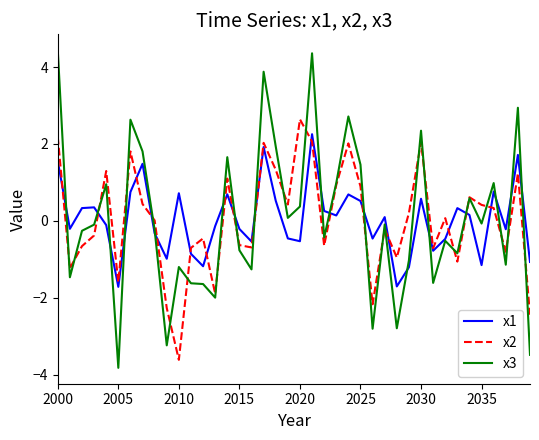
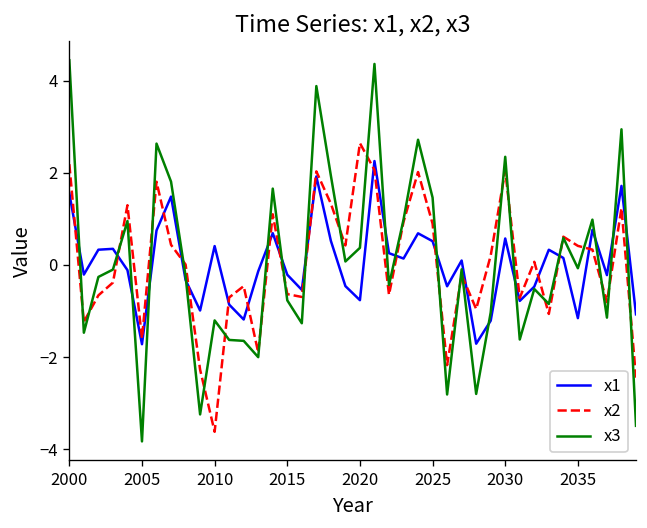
  {
    "x1": {
      "2000": 1.6,
      "2005": -1.7,
-     "2010": 0.7,
+     "2010": 0.4,
      "2015": -0.2,
-     "2020": -0.5,
+     "2020": -0.8,
      "2025": 0.5,
      "2030": 0.6,
      "2035": -1.2
    },
    "x2": {
      "2000": 2.2,
      "2005": -1.6,
      "2010": -3.6,
      "2015": -0.6,
      "2020": 2.6,
      "2025": 0.9,
      "2030": 2.0,
      "2035": 0.4
    },
    "x3": {
      "2000": 4.4,
      "2005": -3.8,
      "2010": -1.2,
      "2015": -0.8,
      "2020": 0.4,
      "2025": 1.5,
      "2030": 2.3,
      "2035": -0.1
    }
  }
